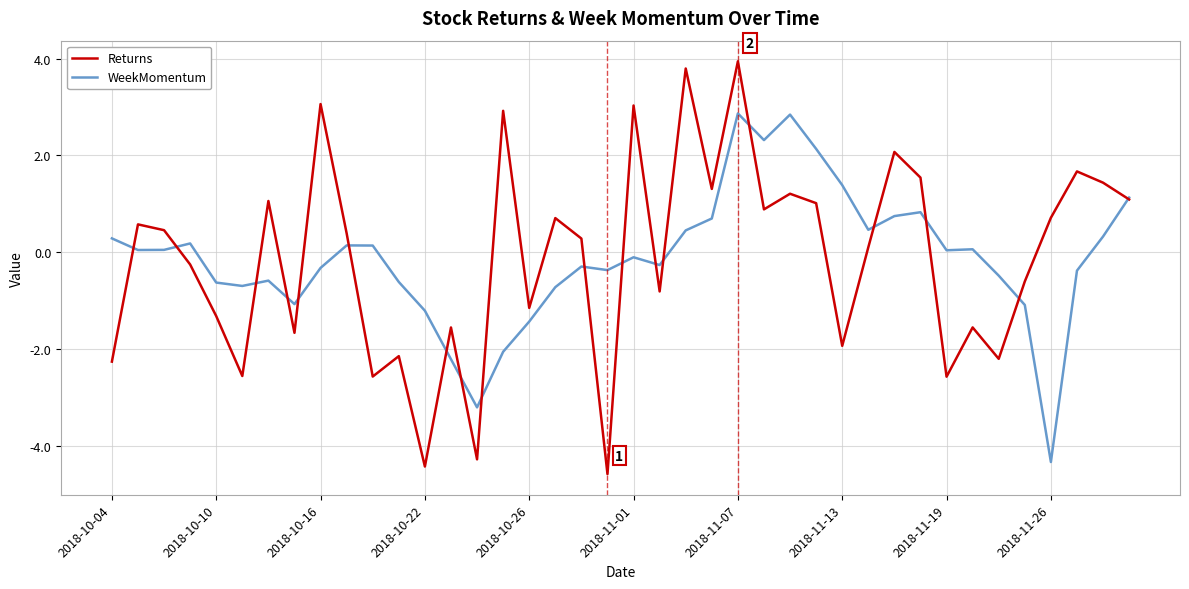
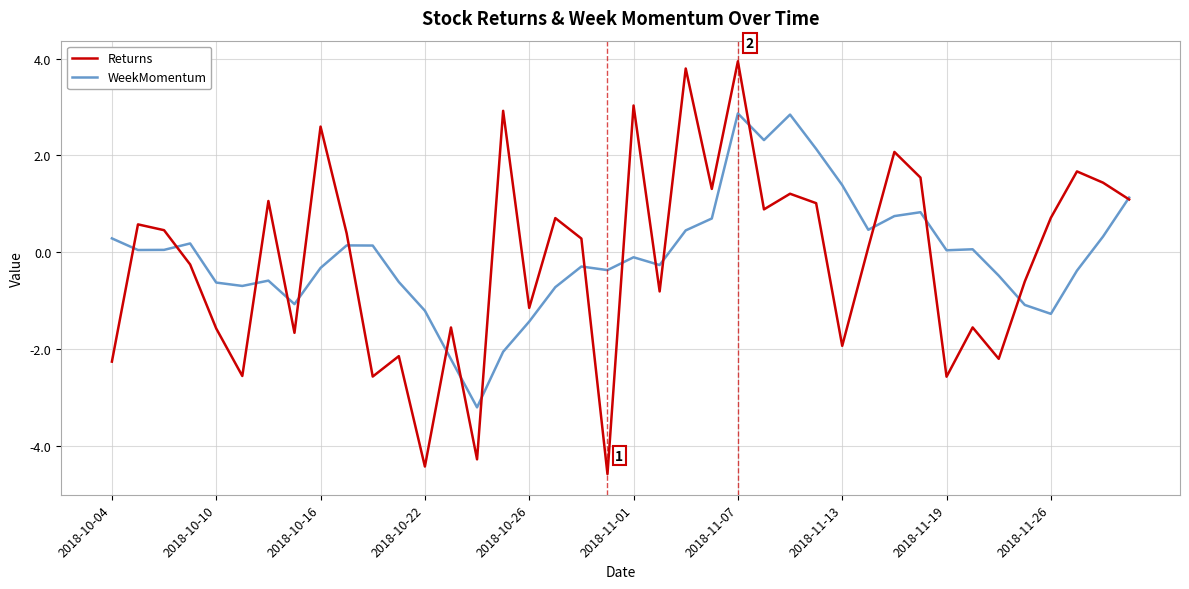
  {
    "Returns": {
      "2018-10-04": -2.3,
-     "2018-10-10": -1.3,
-     "2018-10-16": 3.1,
+     "2018-10-10": -1.6,
+     "2018-10-16": 2.6,
      "2018-10-22": -4.4,
      "2018-10-26": -1.2,
      "2018-11-01": 3.0,
      "2018-11-13": -1.9,
      "2018-11-19": -2.6,
      "2018-11-26": 0.7
    },
    "WeekMomentum": {
      "2018-10-04": 0.3,
      "2018-10-10": -0.6,
      "2018-10-16": -0.3,
      "2018-10-22": -1.2,
      "2018-10-26": -1.4,
      "2018-11-01": -0.1,
      "2018-11-07": 2.9,
      "2018-11-13": 1.4,
      "2018-11-19": 0.0,
-     "2018-11-26": -4.3
+     "2018-11-26": -1.3
    }
  }
